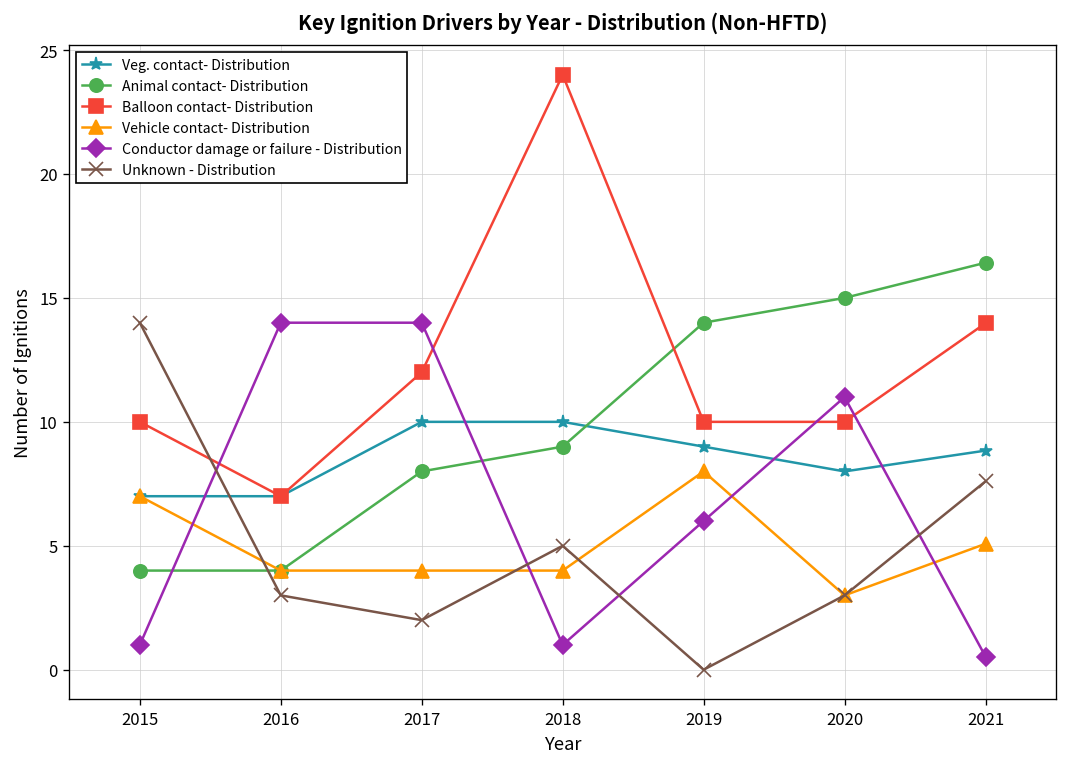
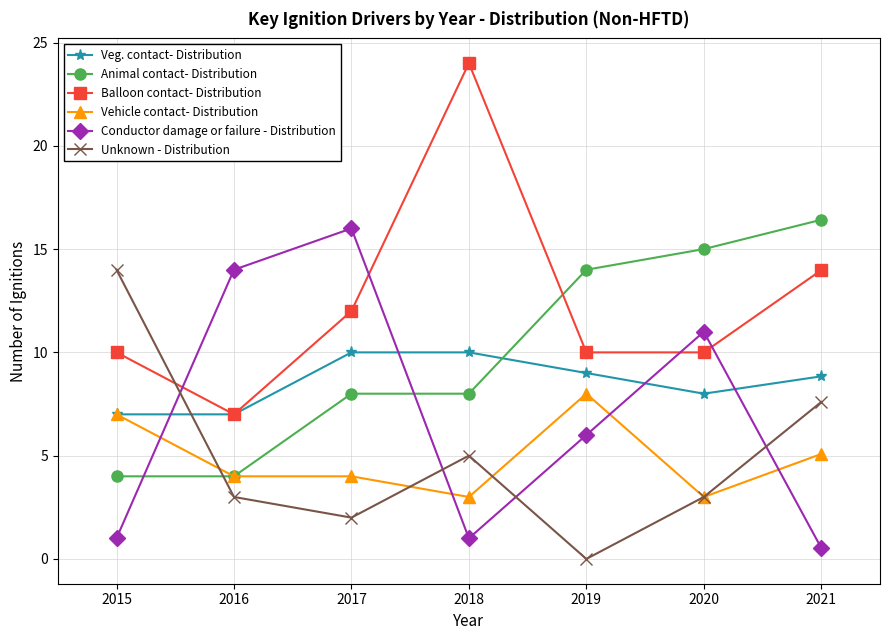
  {
    "Veg. contact- Distribution": {
      "2017": 10,
      "2018": 10,
      "2019": 9,
      "2020": 8,
      "2021": 8.8
    },
    "Animal contact- Distribution": {
      "2015": 4,
      "2017": 8,
-     "2018": 9,
+     "2018": 8,
      "2019": 14,
      "2020": 15,
      "2021": 16.4
    },
    "Balloon contact- Distribution": {
      "2015": 10,
      "2017": 12,
      "2018": 24,
      "2019": 10,
      "2020": 10,
      "2021": 14
    },
    "Vehicle contact- Distribution": {
      "2017": 4,
-     "2018": 4,
+     "2018": 3,
      "2019": 8,
      "2021": 5
    },
    "Conductor damage or failure - Distribution": {
      "2015": 1,
      "2016": 14,
-     "2017": 14,
+     "2017": 16,
      "2018": 1,
      "2019": 6,
      "2020": 11,
      "2021": 0.5
    },
    "Unknown - Distribution": {
      "2015": 14,
      "2016": 3,
      "2017": 2,
      "2018": 5,
      "2019": 0,
      "2021": 7.6
    }
  }
